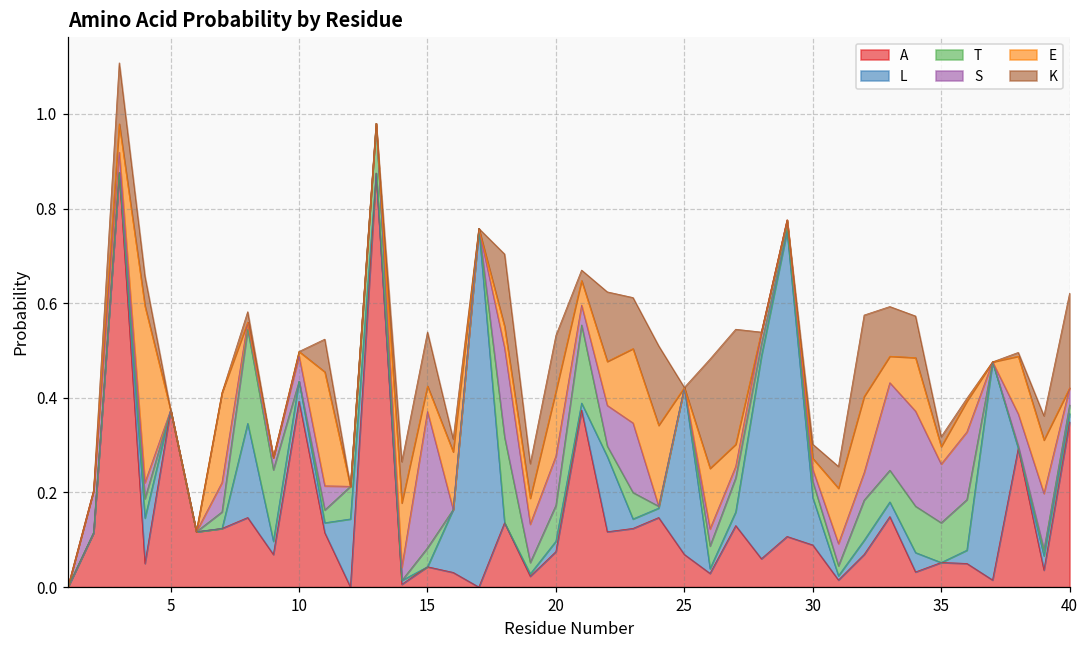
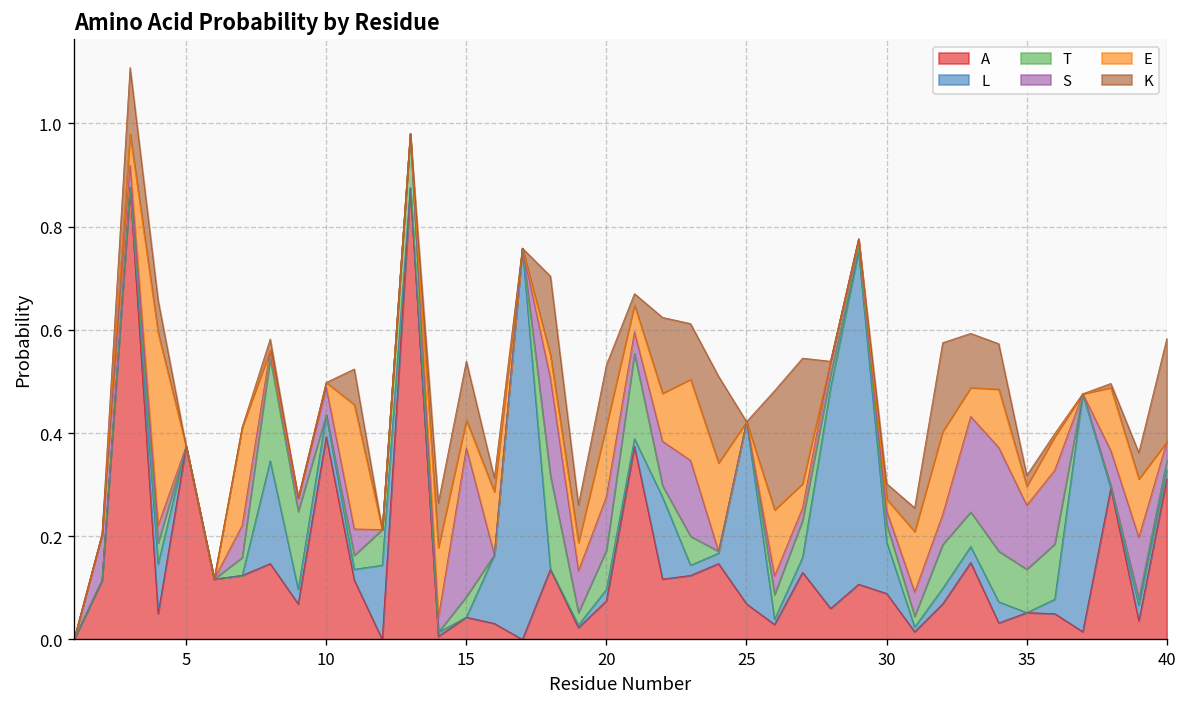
  {
    "A": {
      "10": 0.39,
      "20": 0.08,
      "25": 0.07,
      "30": 0.09,
-     "40": 0.35
+     "40": 0.31
    },
    "L": {
      "20": 0.02,
      "30": 0.10,
      "40": 0.02
    },
    "T": {
      "15": 0.04,
      "20": 0.08,
      "30": 0.03,
      "35": 0.08,
      "40": 0.02
    },
    "S": {
      "10": 0.05,
      "15": 0.29,
      "20": 0.10,
      "30": 0.03,
      "35": 0.12
    },
    "E": {
      "15": 0.05,
      "20": 0.14,
      "30": 0.02,
      "35": 0.04
    },
    "K": {
      "15": 0.11,
      "20": 0.12,
      "30": 0.03,
      "35": 0.02,
      "40": 0.20
    }
  }
